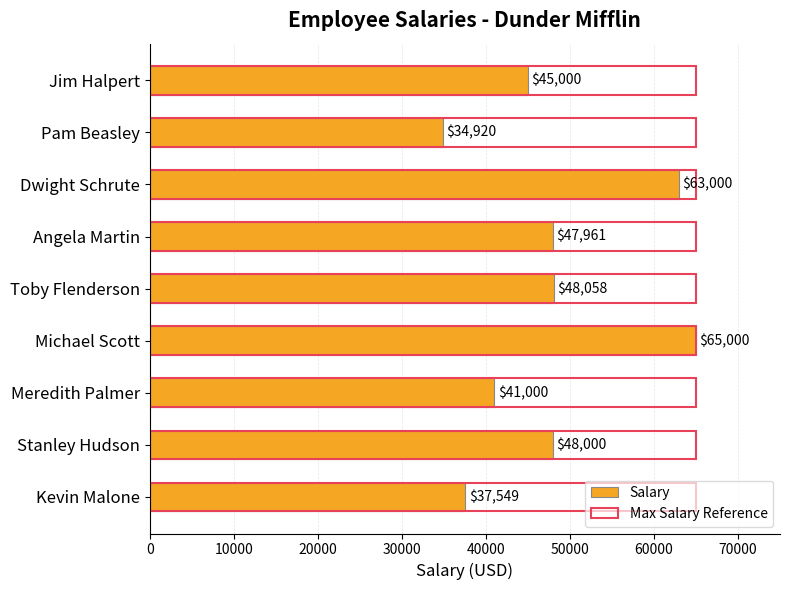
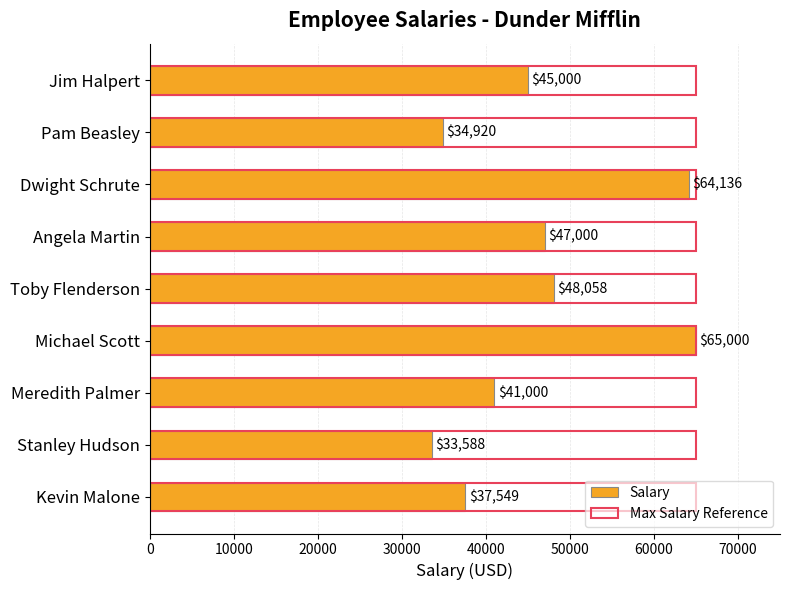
  {
    "Salary": {
-     "Dwight Schrute": "$63,000",
-     "Angela Martin": "$47,961",
+     "Dwight Schrute": "$64,136",
+     "Angela Martin": "$47,000",
      "Michael Scott": "$65,000",
-     "Stanley Hudson": "$48,000"
+     "Stanley Hudson": "$33,588"
    },
    "Max Salary Reference": {
      "Michael Scott": "$65,000"
    }
  }
